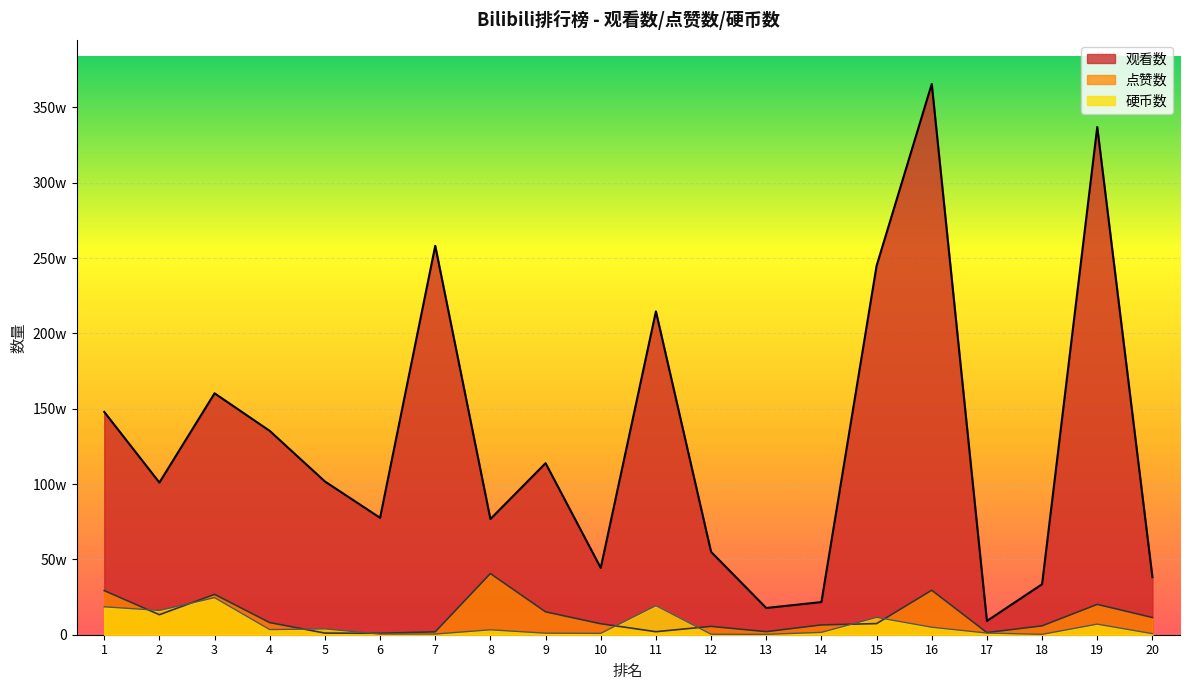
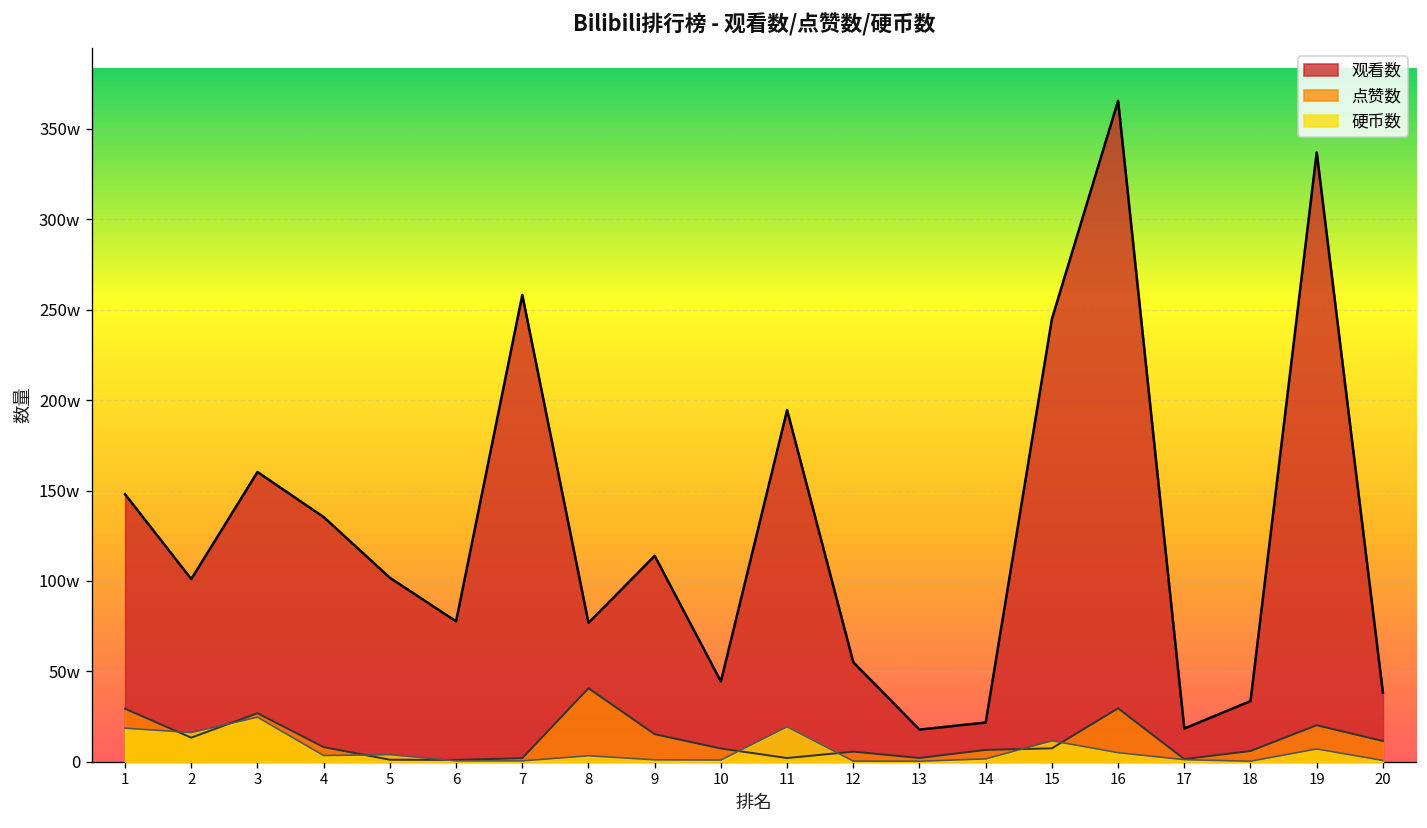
  {
    "观看数": {
      "1": "148w",
      "2": "101w",
      "3": "160w",
      "4": "135w",
      "5": "102w",
      "6": "78w",
      "7": "258w",
      "8": "77w",
      "9": "114w",
      "10": "44w",
-     "11": "215w",
+     "11": "195w",
      "12": "55w",
      "13": "18w",
      "14": "22w",
      "15": "245w",
      "16": "366w",
-     "17": "9w",
+     "17": "18w",
      "18": "34w",
      "19": "337w",
      "20": "38w"
    },
    "点赞数": {
      "1": "29w",
      "2": "13w",
      "3": "27w",
      "4": "8w",
      "5": "1w",
      "8": "41w",
      "9": "15w",
      "10": "7w",
      "11": "2w",
      "12": "6w",
      "13": "2w",
      "14": "7w",
      "15": "7w",
      "16": "30w",
      "18": "6w",
      "19": "20w",
      "20": "11w"
    },
    "硬币数": {
      "1": "19w",
      "2": "16w",
      "3": "25w",
      "4": "3w",
      "5": "4w",
      "8": "3w",
      "9": "1w",
      "10": "1w",
      "11": "19w",
      "12": "0w",
      "13": "0w",
      "14": "2w",
      "15": "12w",
      "16": "5w",
      "18": "0w",
      "19": "7w",
      "20": "1w"
    }
  }
